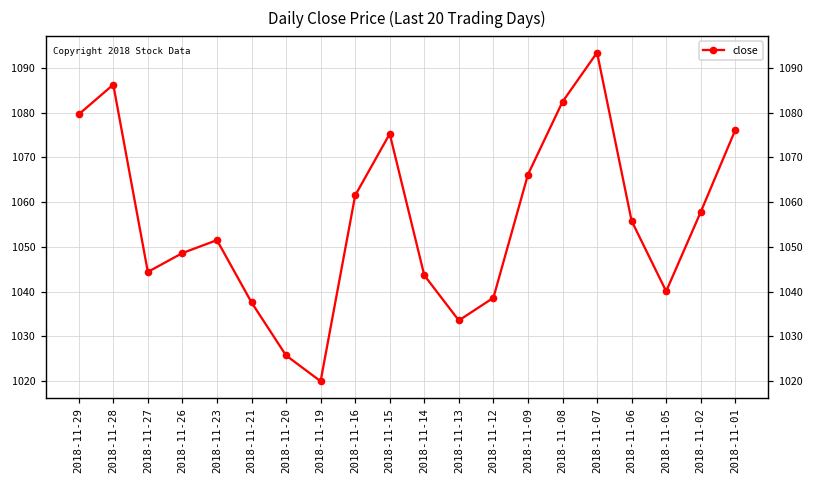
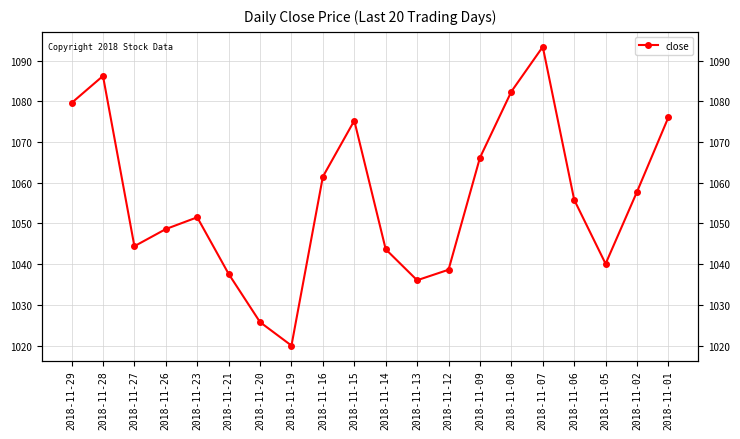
  {
    "2018-11-29": 1080,
    "2018-11-28": 1086,
    "2018-11-27": 1044,
    "2018-11-26": 1049,
    "2018-11-23": 1052,
    "2018-11-21": 1038,
    "2018-11-20": 1026,
    "2018-11-19": 1020,
    "2018-11-16": 1061,
    "2018-11-15": 1075,
    "2018-11-14": 1044,
-   "2018-11-13": 1034,
+   "2018-11-13": 1036,
    "2018-11-12": 1039,
    "2018-11-09": 1066,
    "2018-11-08": 1082,
    "2018-11-07": 1093,
    "2018-11-06": 1056,
    "2018-11-05": 1040,
    "2018-11-02": 1058,
    "2018-11-01": 1076
  }
